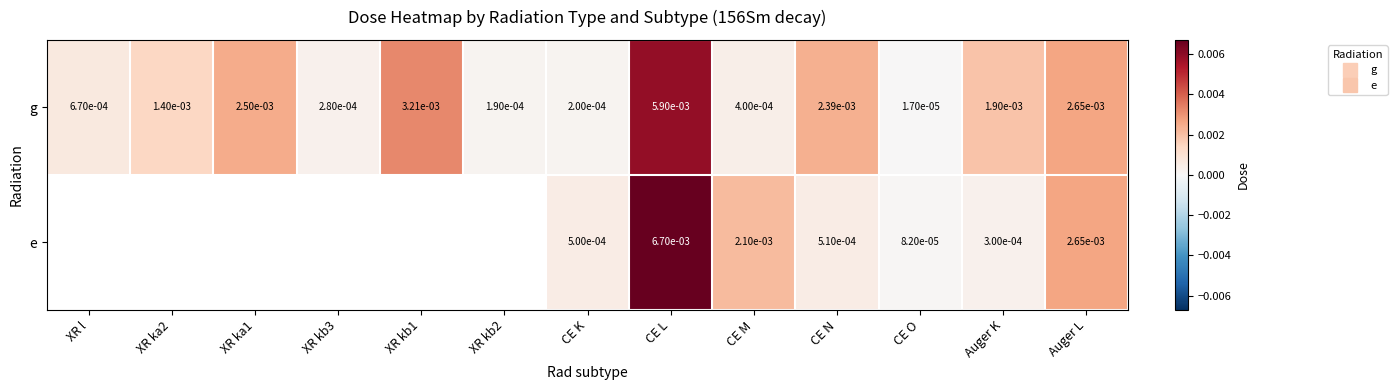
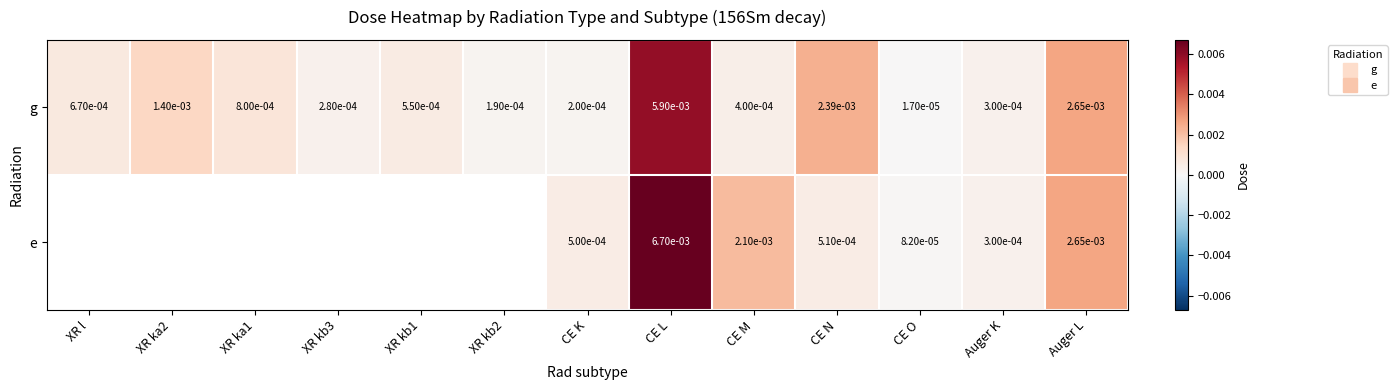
  {
    "g": {
      "XR l": "6.70e-04",
      "XR ka2": "1.40e-03",
-     "XR ka1": "2.50e-03",
+     "XR ka1": "8.00e-04",
      "XR kb3": "2.80e-04",
-     "XR kb1": "3.21e-03",
+     "XR kb1": "5.50e-04",
      "XR kb2": "1.90e-04",
      "CE K": "2.00e-04",
      "CE L": "5.90e-03",
      "CE M": "4.00e-04",
      "CE N": "2.39e-03",
      "CE O": "1.70e-05",
-     "Auger K": "1.90e-03",
+     "Auger K": "3.00e-04",
      "Auger L": "2.65e-03"
    },
    "e": {
      "CE K": "5.00e-04",
      "CE L": "6.70e-03",
      "CE M": "2.10e-03",
      "CE N": "5.10e-04",
      "CE O": "8.20e-05",
      "Auger K": "3.00e-04",
      "Auger L": "2.65e-03"
    }
  }
